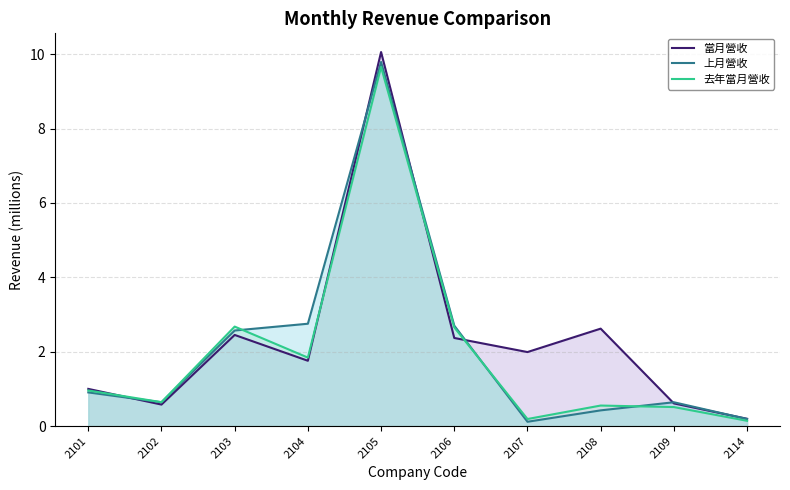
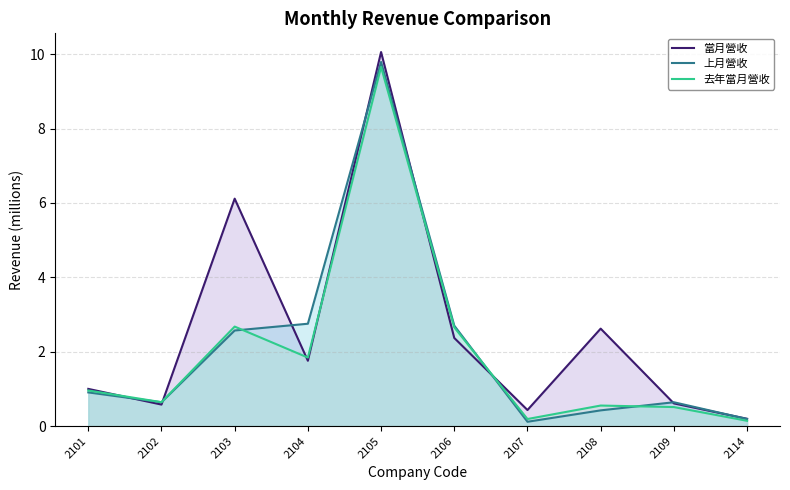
  {
    "當月營收": {
-     "2103": 2.5,
+     "2103": 6.1,
      "2104": 1.8,
      "2105": 10.1,
      "2106": 2.4,
-     "2107": 2.0,
+     "2107": 0.4,
      "2108": 2.6
    },
    "上月營收": {
      "2103": 2.6,
      "2104": 2.8,
      "2105": 9.8,
      "2107": 0.1,
      "2108": 0.4
    },
    "去年當月營收": {
      "2103": 2.7,
      "2104": 1.8,
      "2105": 9.7,
      "2107": 0.2,
      "2108": 0.6,
      "2109": 0.5
    }
  }
